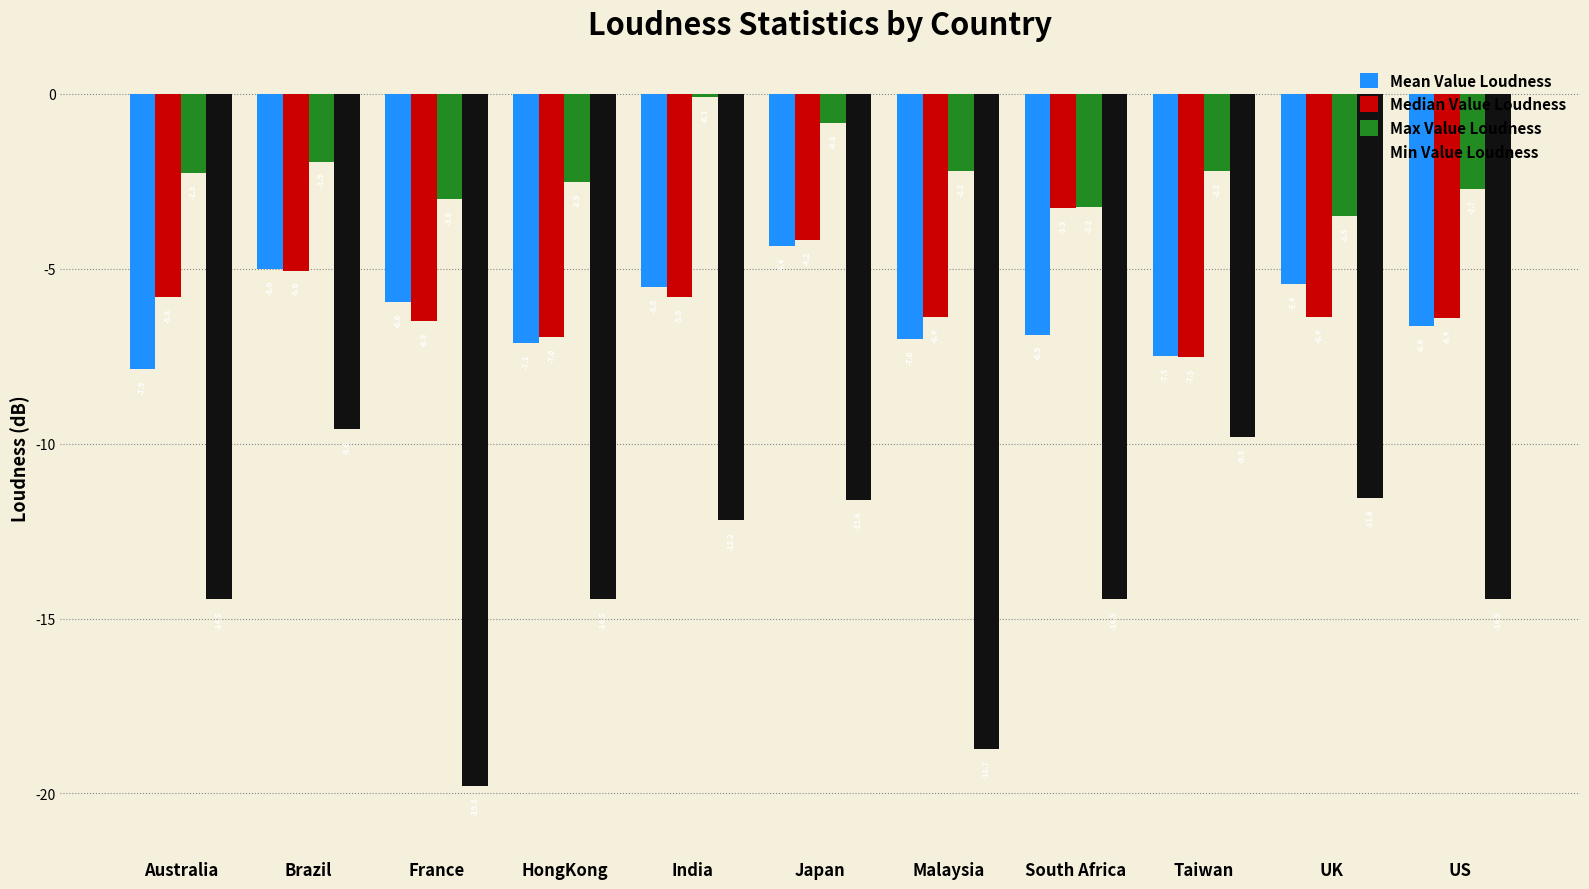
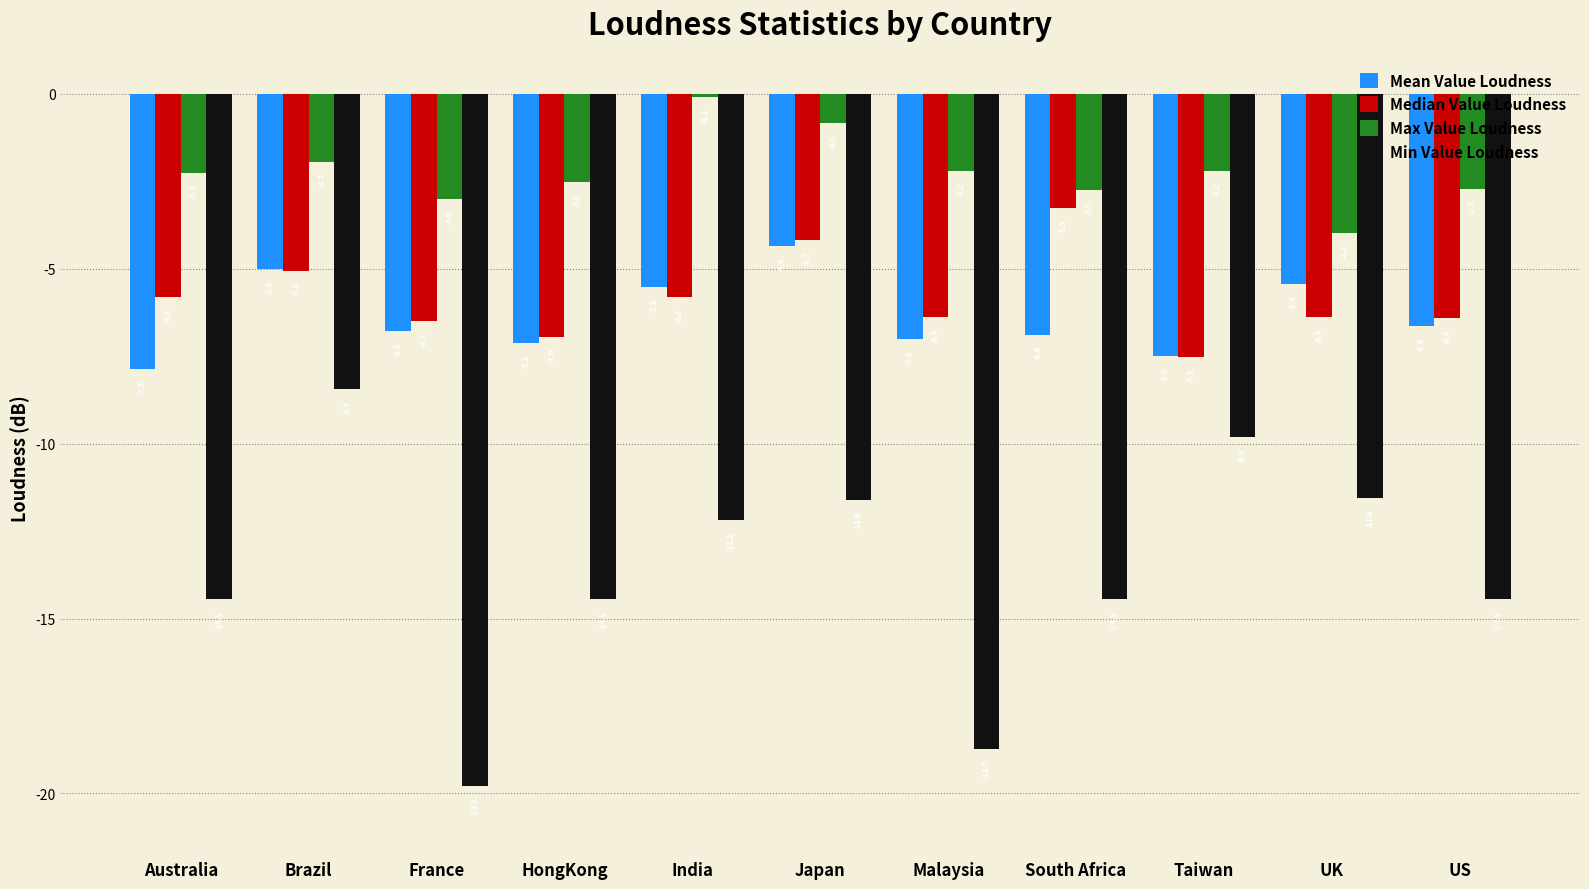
  {
    "Mean Value Loudness": {
      "Australia": -7.9,
      "Brazil": -5.0,
-     "France": -6.0,
+     "France": -6.8,
      "HongKong": -7.1,
      "India": -5.5,
      "Japan": -4.4,
      "Malaysia": -7.0,
      "South Africa": -6.9,
      "Taiwan": -7.5,
      "UK": -5.4,
      "US": -6.6
    },
    "Median Value Loudness": {
      "Australia": -5.8,
      "Brazil": -5.0,
      "France": -6.5,
      "HongKong": -7.0,
      "India": -5.8,
      "Japan": -4.2,
      "Malaysia": -6.4,
      "South Africa": -3.3,
      "Taiwan": -7.5,
      "UK": -6.4,
      "US": -6.4
    },
    "Max Value Loudness": {
      "Australia": -2.3,
      "Brazil": -1.9,
      "France": -3.0,
      "HongKong": -2.5,
      "India": -0.1,
      "Japan": -0.8,
      "Malaysia": -2.2,
-     "South Africa": -3.2,
+     "South Africa": -2.7,
      "Taiwan": -2.2,
-     "UK": -3.5,
+     "UK": -4.0,
      "US": -2.7
    },
    "Min Value Loudness": {
      "Australia": -14.5,
-     "Brazil": -9.6,
+     "Brazil": -8.4,
      "France": -19.8,
      "HongKong": -14.5,
      "India": -12.2,
      "Japan": -11.6,
      "Malaysia": -18.7,
      "South Africa": -14.5,
      "Taiwan": -9.8,
      "UK": -11.6,
      "US": -14.5
    }
  }
